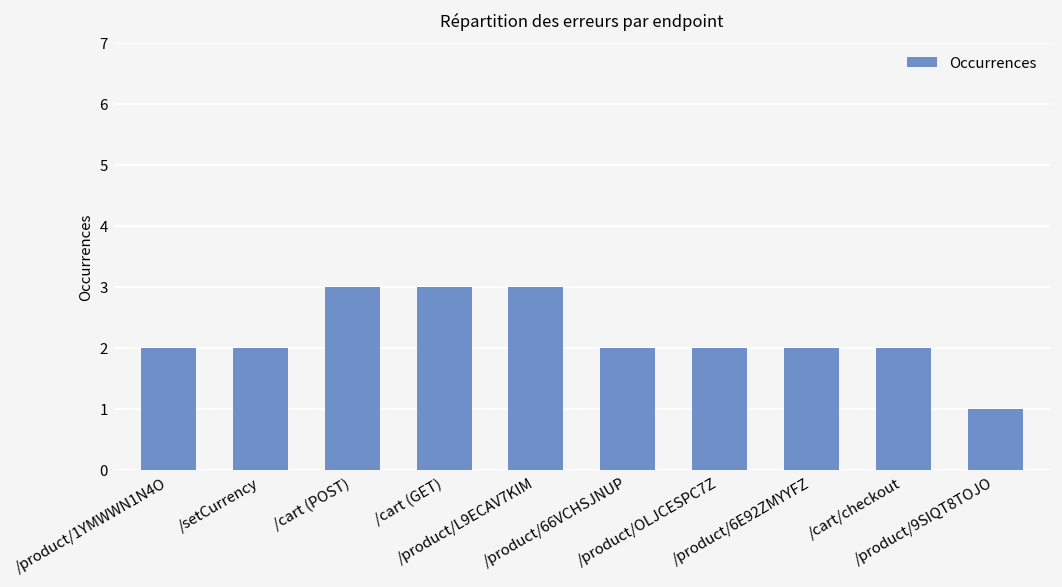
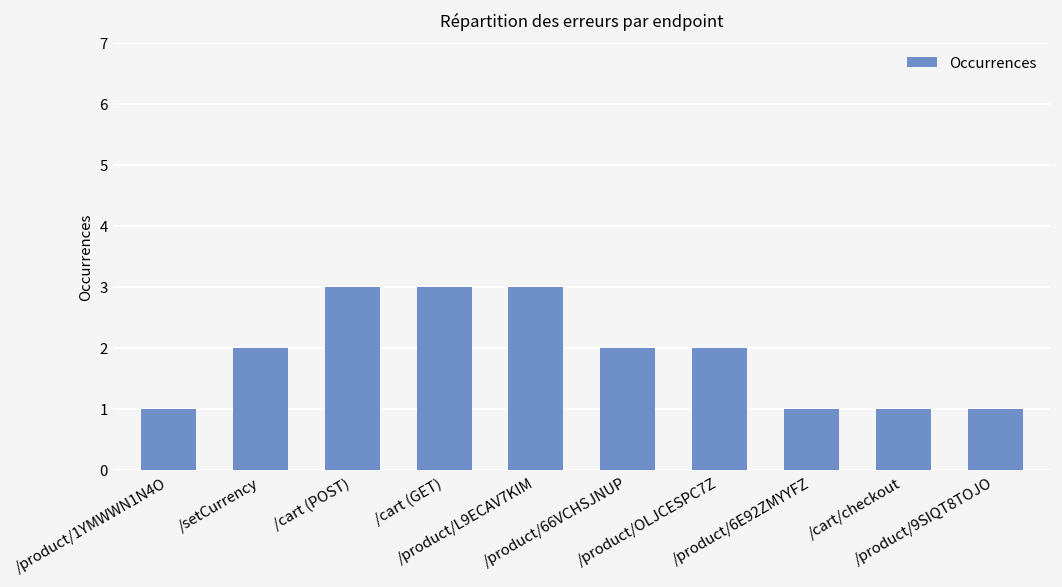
  {
-   "/product/1YMWWN1N4O": 2,
+   "/product/1YMWWN1N4O": 1,
    "/setCurrency": 2,
    "/cart (POST)": 3,
    "/cart (GET)": 3,
    "/product/L9ECAV7KIM": 3,
    "/product/66VCHSJNUP": 2,
    "/product/OLJCESPC7Z": 2,
-   "/product/6E92ZMYYFZ": 2,
-   "/cart/checkout": 2,
+   "/product/6E92ZMYYFZ": 1,
+   "/cart/checkout": 1,
    "/product/9SIQT8TOJO": 1
  }
